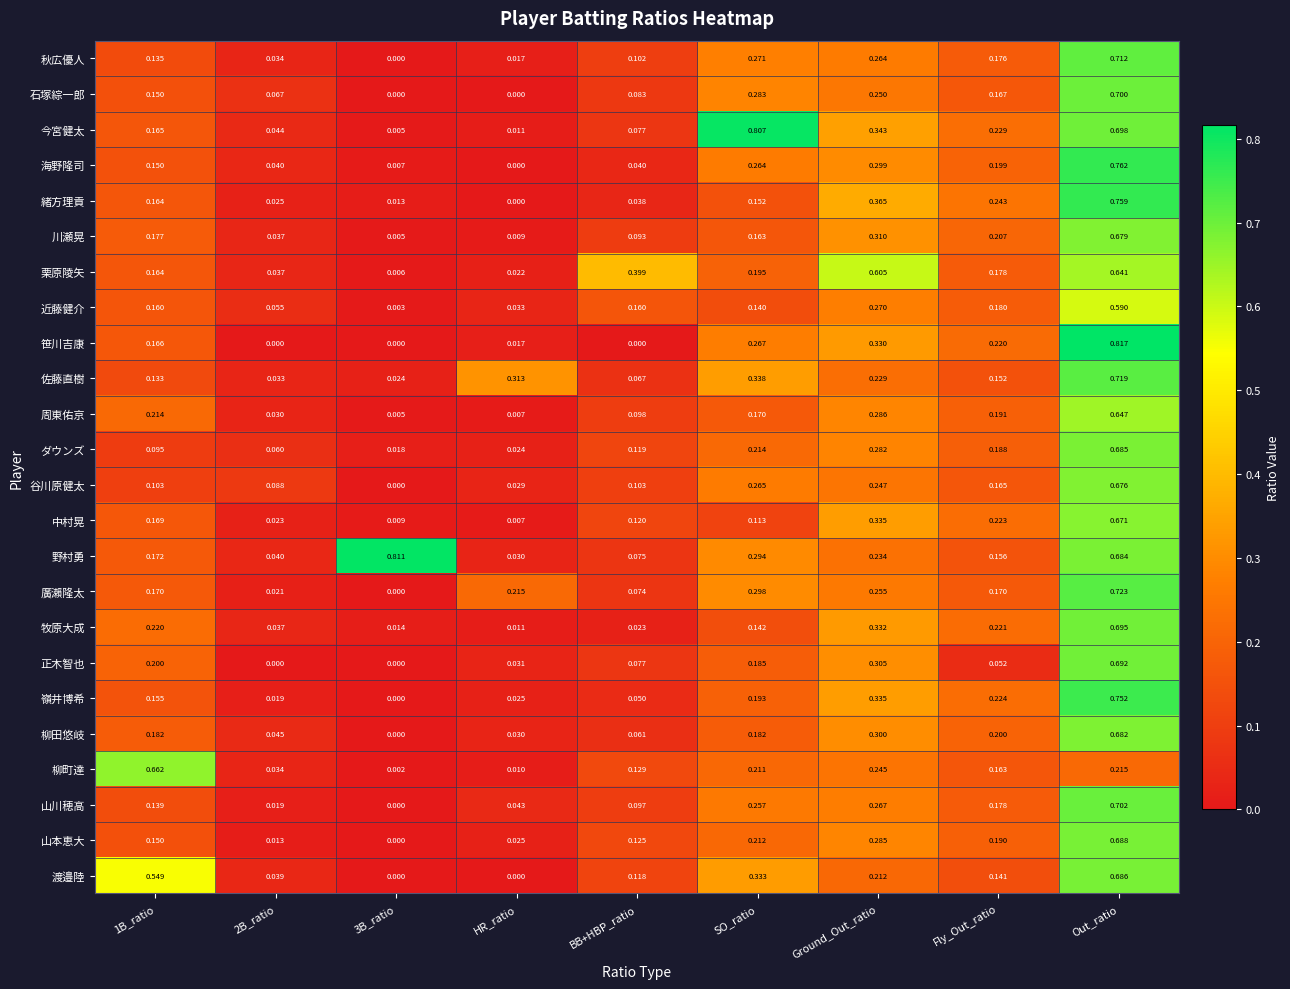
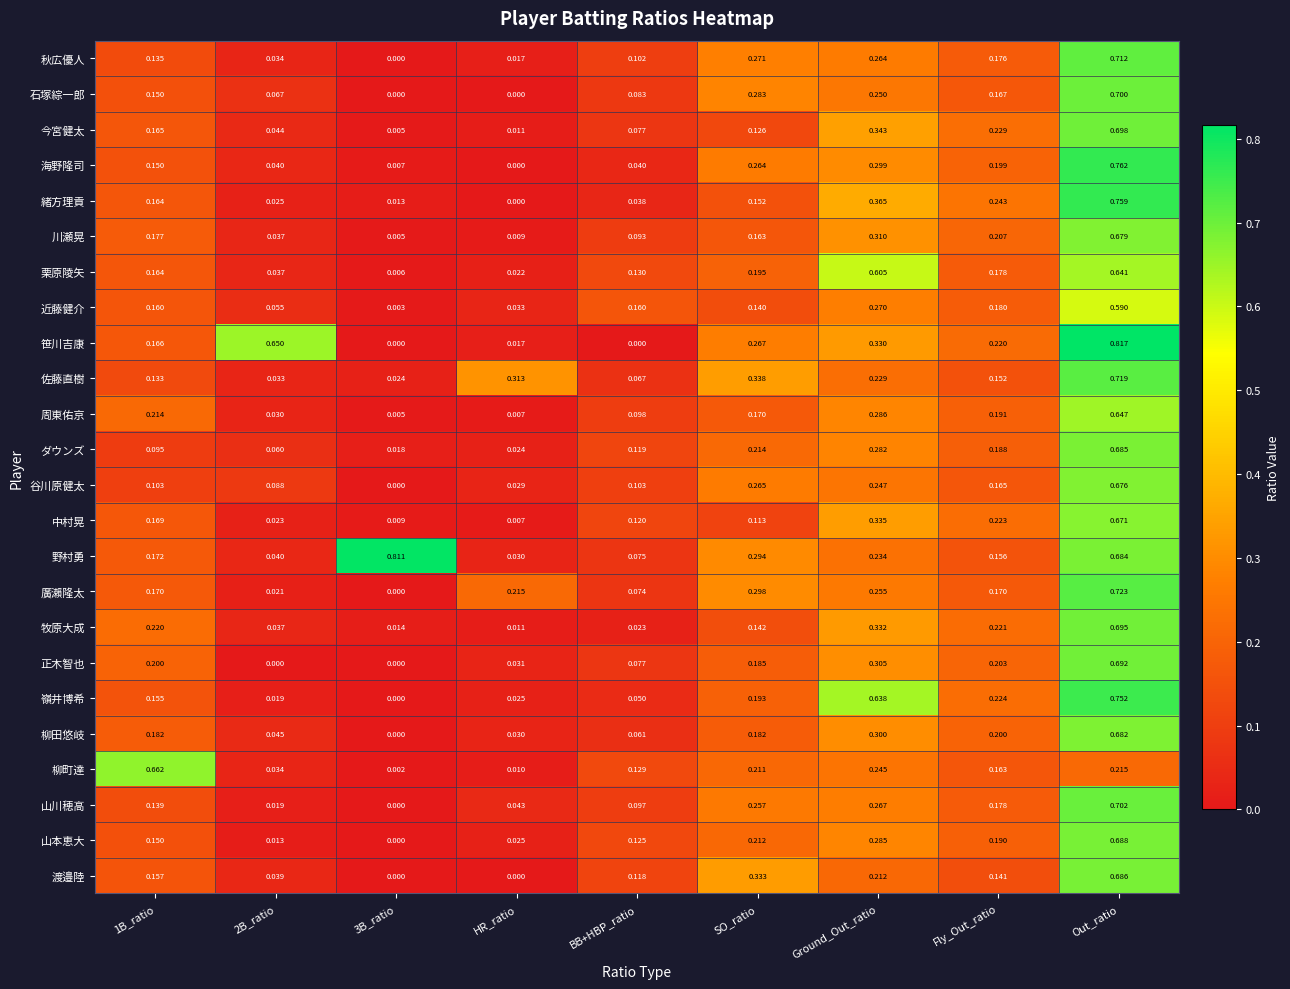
  {
    "今宮健太": {
      "1B_ratio": 0.165,
      "2B_ratio": 0.044,
      "3B_ratio": 0.005,
      "HR_ratio": 0.011,
      "BB+HBP_ratio": 0.077,
-     "SO_ratio": 0.807,
+     "SO_ratio": 0.126,
      "Ground_Out_ratio": 0.343,
      "Fly_Out_ratio": 0.229,
      "Out_ratio": 0.698
    },
    "栗原陵矢": {
      "1B_ratio": 0.164,
      "2B_ratio": 0.037,
      "3B_ratio": 0.006,
      "HR_ratio": 0.022,
-     "BB+HBP_ratio": 0.399,
+     "BB+HBP_ratio": 0.130,
      "SO_ratio": 0.195,
      "Ground_Out_ratio": 0.605,
      "Fly_Out_ratio": 0.178,
      "Out_ratio": 0.641
    },
    "笹川吉康": {
      "1B_ratio": 0.166,
-     "2B_ratio": 0.000,
+     "2B_ratio": 0.650,
      "3B_ratio": 0.000,
      "HR_ratio": 0.017,
      "BB+HBP_ratio": 0.000,
      "SO_ratio": 0.267,
      "Ground_Out_ratio": 0.330,
      "Fly_Out_ratio": 0.220,
      "Out_ratio": 0.817
    },
    "正木智也": {
      "1B_ratio": 0.200,
      "2B_ratio": 0.000,
      "3B_ratio": 0.000,
      "HR_ratio": 0.031,
      "BB+HBP_ratio": 0.077,
      "SO_ratio": 0.185,
      "Ground_Out_ratio": 0.305,
-     "Fly_Out_ratio": 0.052,
+     "Fly_Out_ratio": 0.203,
      "Out_ratio": 0.692
    },
    "嶺井博希": {
      "1B_ratio": 0.155,
      "2B_ratio": 0.019,
      "3B_ratio": 0.000,
      "HR_ratio": 0.025,
      "BB+HBP_ratio": 0.050,
      "SO_ratio": 0.193,
-     "Ground_Out_ratio": 0.335,
+     "Ground_Out_ratio": 0.638,
      "Fly_Out_ratio": 0.224,
      "Out_ratio": 0.752
    },
    "渡邉陸": {
-     "1B_ratio": 0.549,
+     "1B_ratio": 0.157,
      "2B_ratio": 0.039,
      "3B_ratio": 0.000,
      "HR_ratio": 0.000,
      "BB+HBP_ratio": 0.118,
      "SO_ratio": 0.333,
      "Ground_Out_ratio": 0.212,
      "Fly_Out_ratio": 0.141,
      "Out_ratio": 0.686
    }
  }
